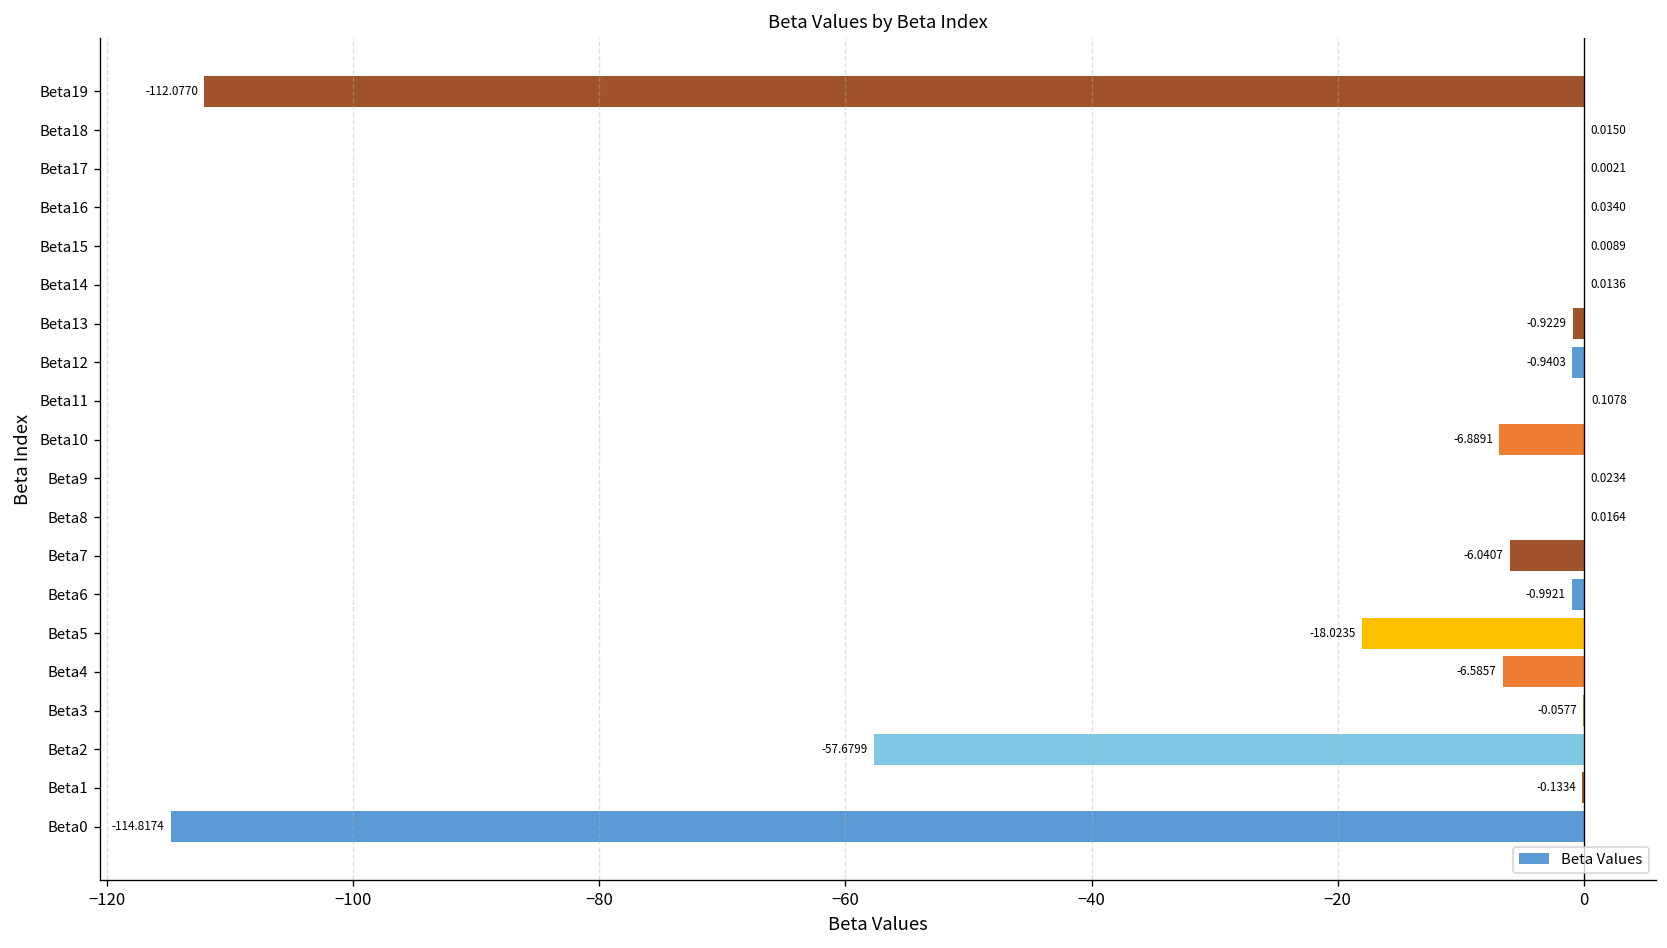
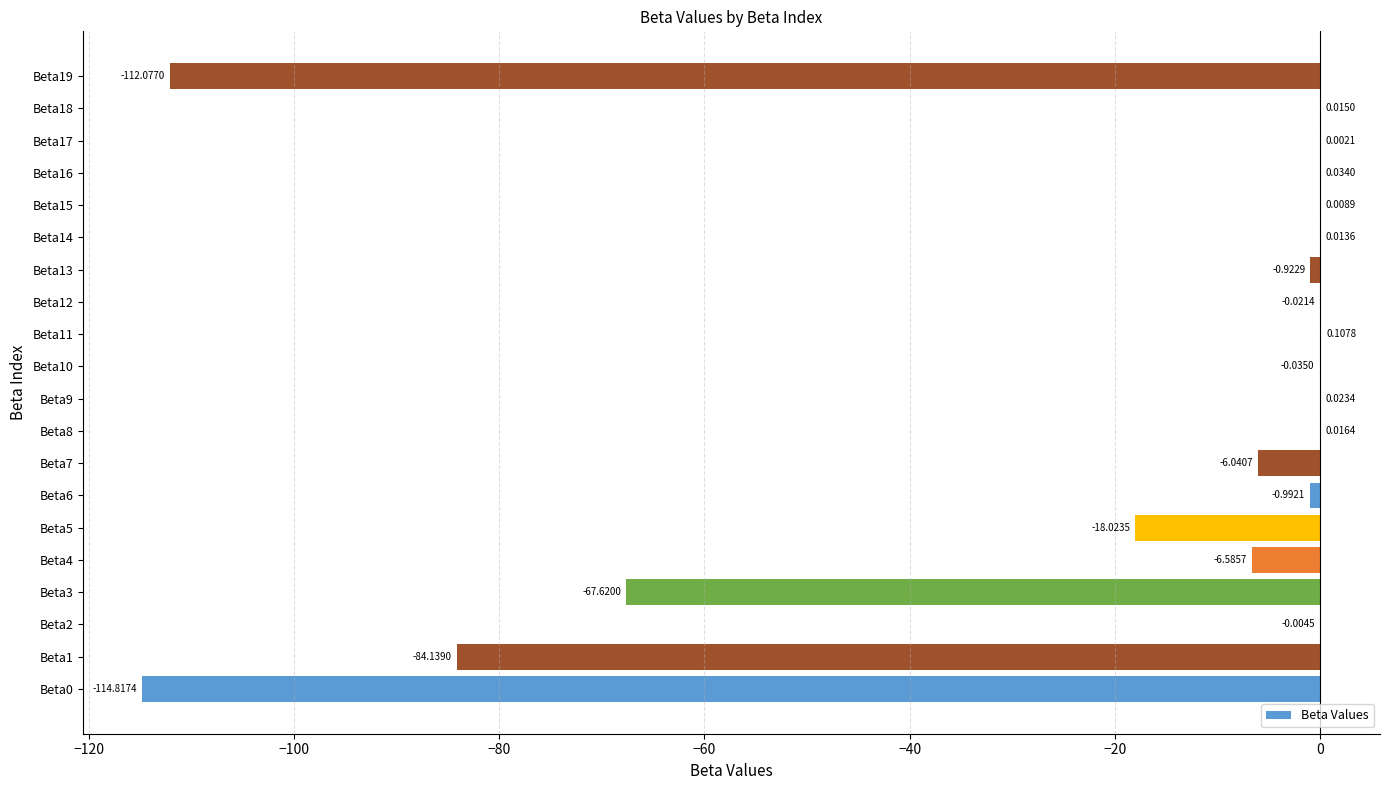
  {
    "Beta19": -112.0770,
    "Beta18": 0.0150,
    "Beta17": 0.0021,
    "Beta16": 0.0340,
    "Beta15": 0.0089,
    "Beta14": 0.0136,
    "Beta13": -0.9229,
-   "Beta12": -0.9403,
+   "Beta12": -0.0214,
    "Beta11": 0.1078,
-   "Beta10": -6.8891,
+   "Beta10": -0.0350,
    "Beta9": 0.0234,
    "Beta8": 0.0164,
    "Beta7": -6.0407,
    "Beta6": -0.9921,
    "Beta5": -18.0235,
    "Beta4": -6.5857,
-   "Beta3": -0.0577,
-   "Beta2": -57.6799,
-   "Beta1": -0.1334,
+   "Beta3": -67.6200,
+   "Beta2": -0.0045,
+   "Beta1": -84.1390,
    "Beta0": -114.8174
  }
